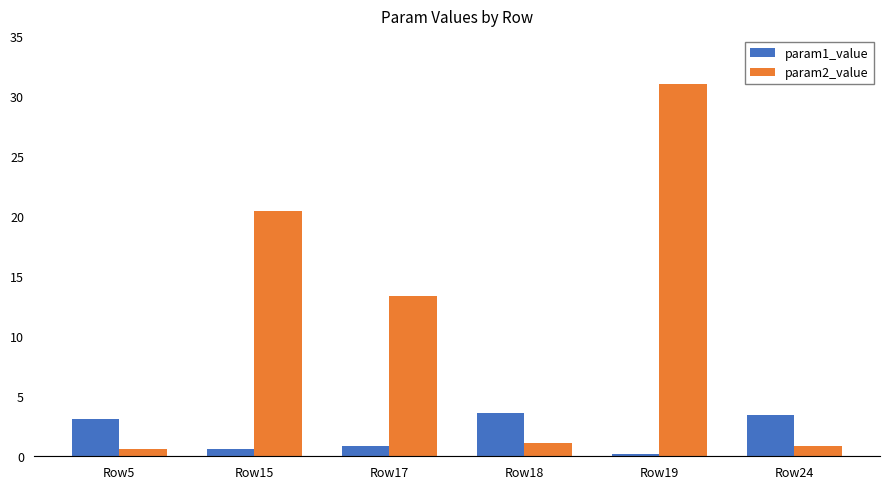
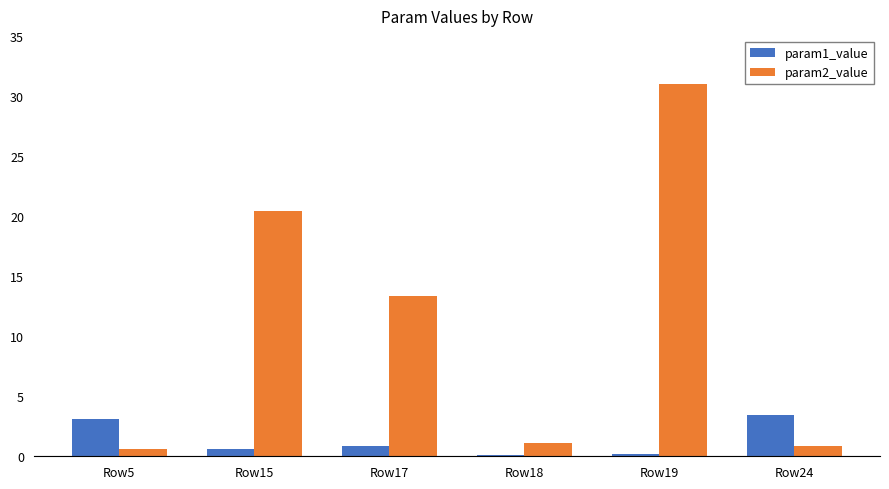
  {
    "param1_value": {
      "Row5": 3.1,
      "Row15": 0.6,
      "Row17": 0.8,
-     "Row18": 3.6,
+     "Row18": 0.1,
      "Row19": 0.2,
      "Row24": 3.5
    },
    "param2_value": {
      "Row5": 0.6,
      "Row15": 20.4,
      "Row17": 13.4,
      "Row18": 1.1,
      "Row19": 31.0,
      "Row24": 0.9
    }
  }
